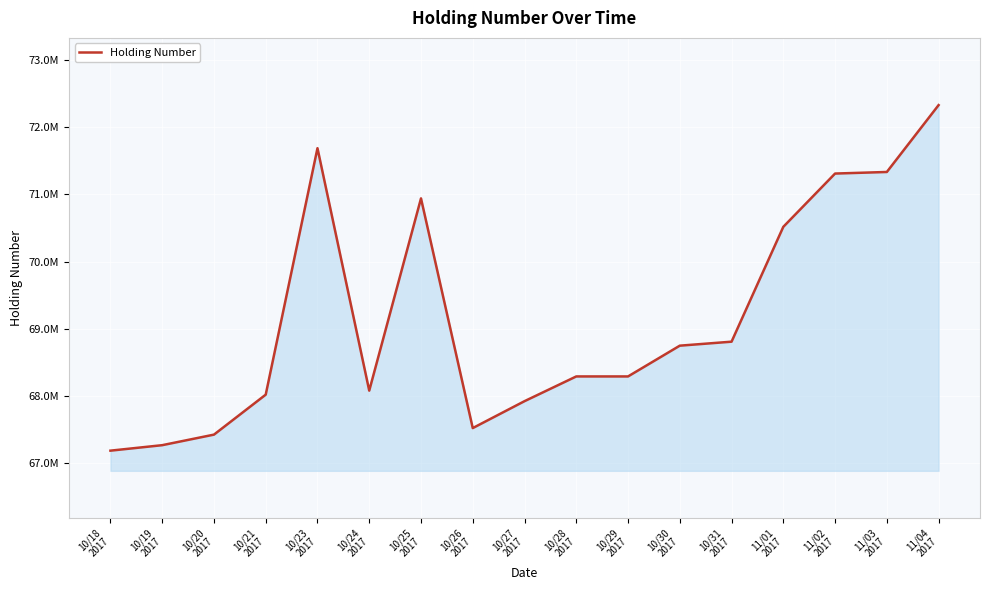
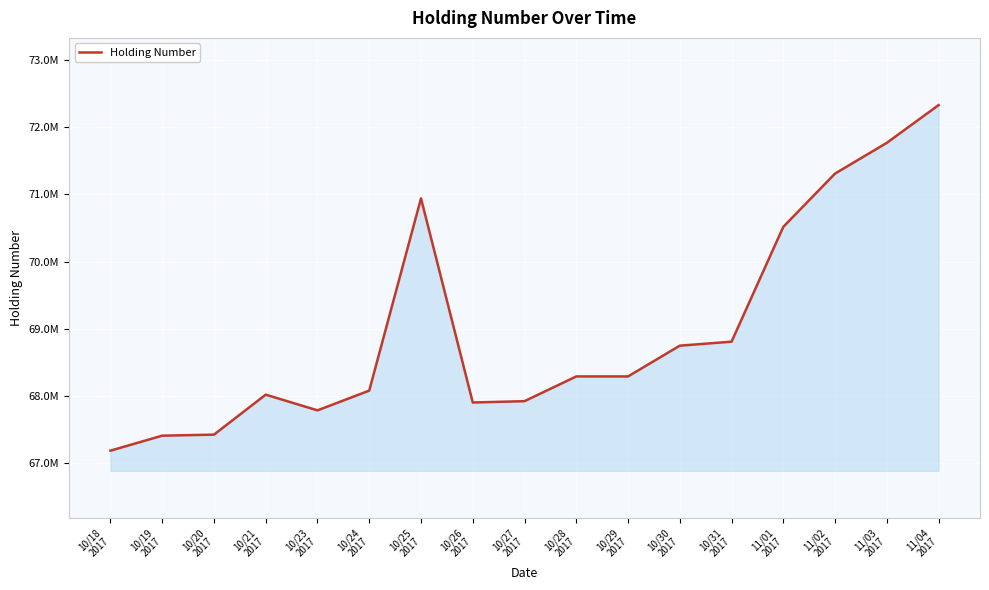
  {
    "10/18 2017": 67200000,
-   "10/19 2017": 67300000,
+   "10/19 2017": 67400000,
    "10/20 2017": 67400000,
    "10/21 2017": 68000000,
-   "10/23 2017": 71700000,
+   "10/23 2017": 67800000,
    "10/24 2017": 68100000,
    "10/25 2017": 70900000,
-   "10/26 2017": 67500000,
+   "10/26 2017": 67900000,
    "10/27 2017": 67900000,
    "10/28 2017": 68300000,
    "10/29 2017": 68300000,
    "10/30 2017": 68800000,
    "10/31 2017": 68800000,
    "11/01 2017": 70500000,
    "11/02 2017": 71300000,
-   "11/03 2017": 71300000,
+   "11/03 2017": 71800000,
    "11/04 2017": 72300000
  }
